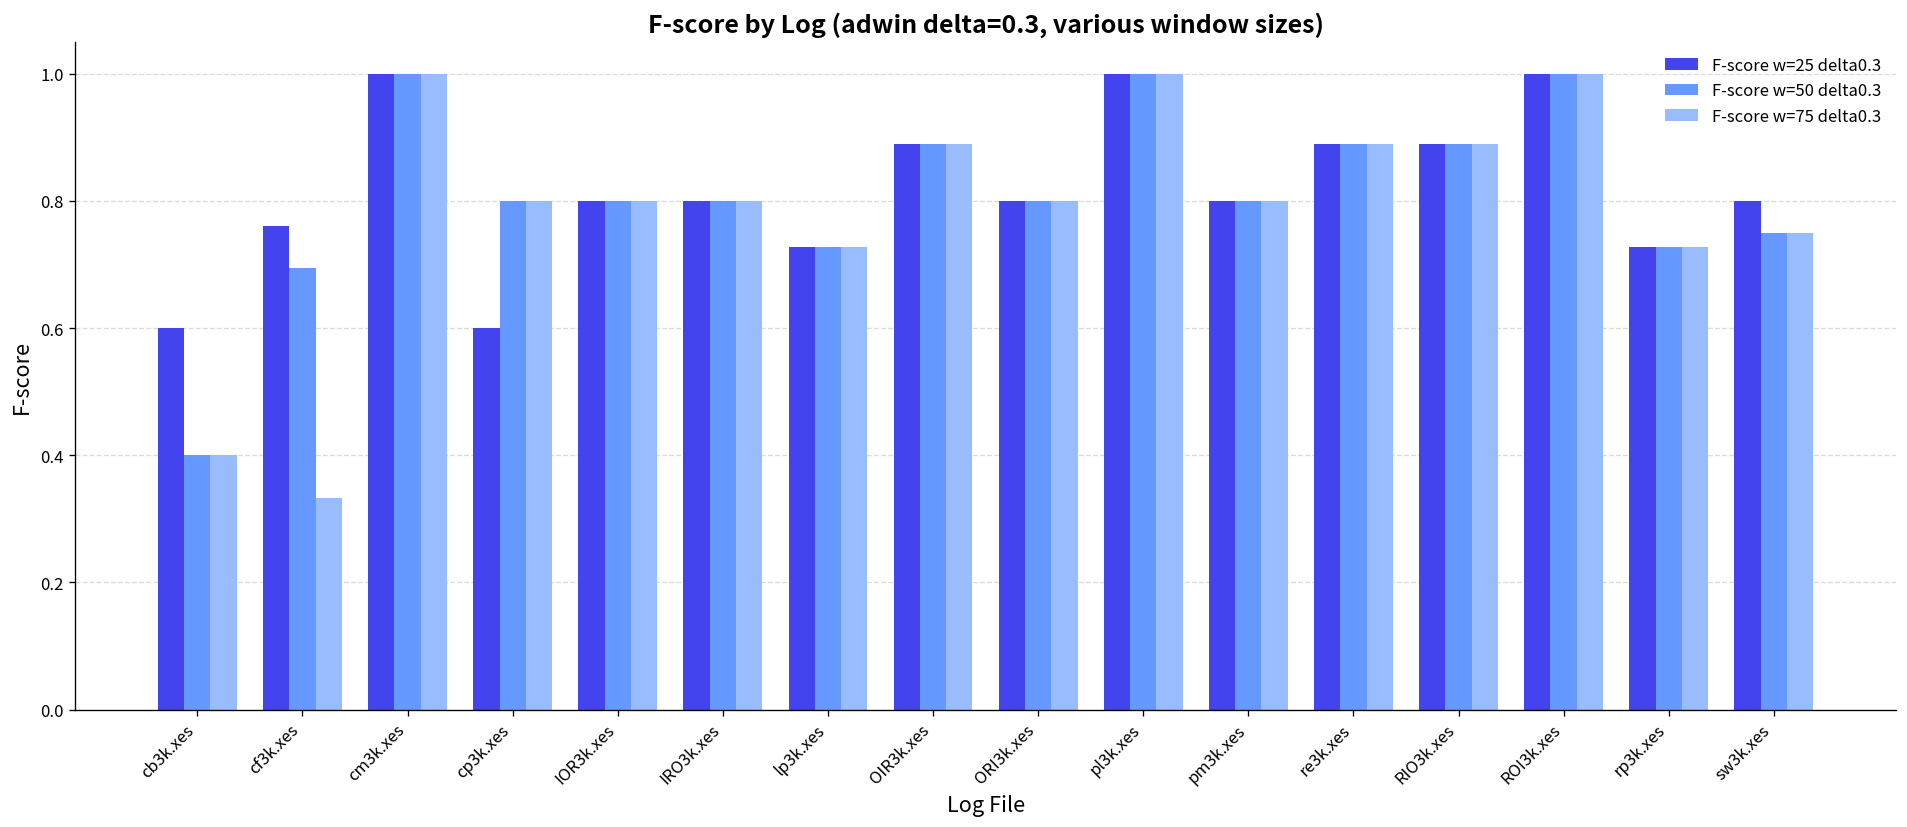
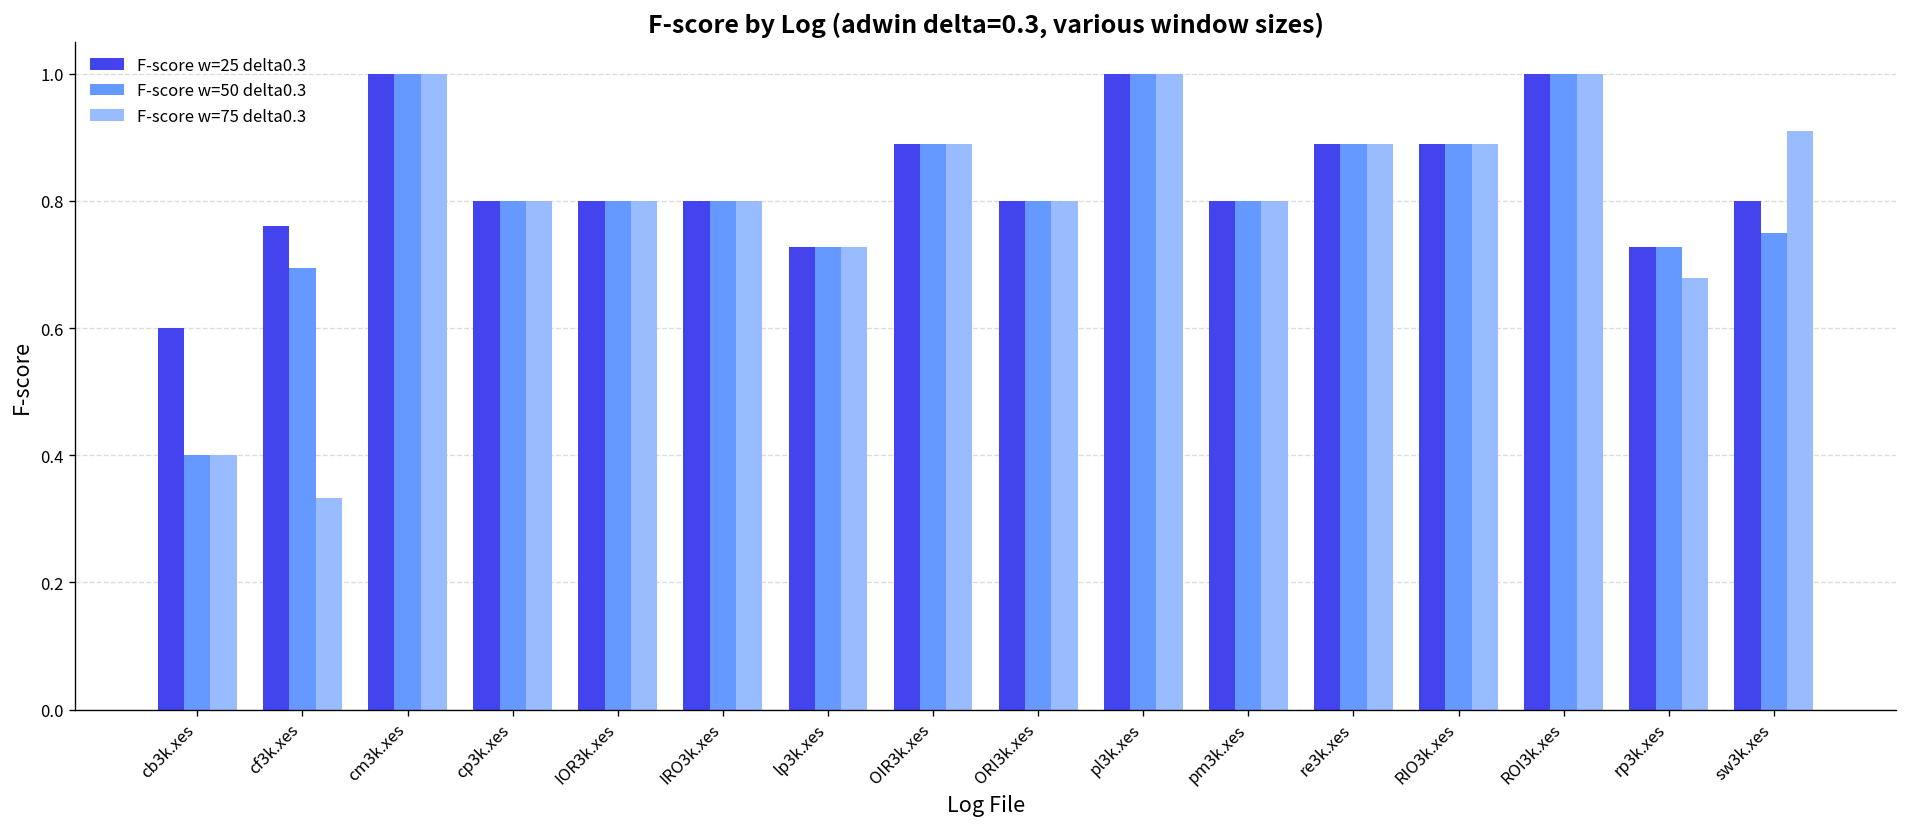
  {
    "F-score w=25 delta0.3": {
      "cb3k.xes": 0.6,
      "cf3k.xes": 0.76,
      "cm3k.xes": 1.0,
-     "cp3k.xes": 0.6,
+     "cp3k.xes": 0.8,
      "IOR3k.xes": 0.8,
      "IRO3k.xes": 0.8,
      "lp3k.xes": 0.73,
      "OIR3k.xes": 0.89,
      "ORI3k.xes": 0.8,
      "pl3k.xes": 1.0,
      "pm3k.xes": 0.8,
      "re3k.xes": 0.89,
      "RIO3k.xes": 0.89,
      "ROI3k.xes": 1.0,
      "rp3k.xes": 0.73,
      "sw3k.xes": 0.8
    },
    "F-score w=50 delta0.3": {
      "cb3k.xes": 0.40,
      "cf3k.xes": 0.69,
      "cm3k.xes": 1.00,
      "cp3k.xes": 0.80,
      "IOR3k.xes": 0.80,
      "IRO3k.xes": 0.80,
      "lp3k.xes": 0.73,
      "OIR3k.xes": 0.89,
      "ORI3k.xes": 0.80,
      "pl3k.xes": 1.00,
      "pm3k.xes": 0.80,
      "re3k.xes": 0.89,
      "RIO3k.xes": 0.89,
      "ROI3k.xes": 1.00,
      "rp3k.xes": 0.73,
      "sw3k.xes": 0.75
    },
    "F-score w=75 delta0.3": {
      "cb3k.xes": 0.40,
      "cf3k.xes": 0.33,
      "cm3k.xes": 1.00,
      "cp3k.xes": 0.80,
      "IOR3k.xes": 0.80,
      "IRO3k.xes": 0.80,
      "lp3k.xes": 0.73,
      "OIR3k.xes": 0.89,
      "ORI3k.xes": 0.80,
      "pl3k.xes": 1.00,
      "pm3k.xes": 0.80,
      "re3k.xes": 0.89,
      "RIO3k.xes": 0.89,
      "ROI3k.xes": 1.00,
-     "rp3k.xes": 0.73,
-     "sw3k.xes": 0.75
+     "rp3k.xes": 0.68,
+     "sw3k.xes": 0.91
    }
  }
